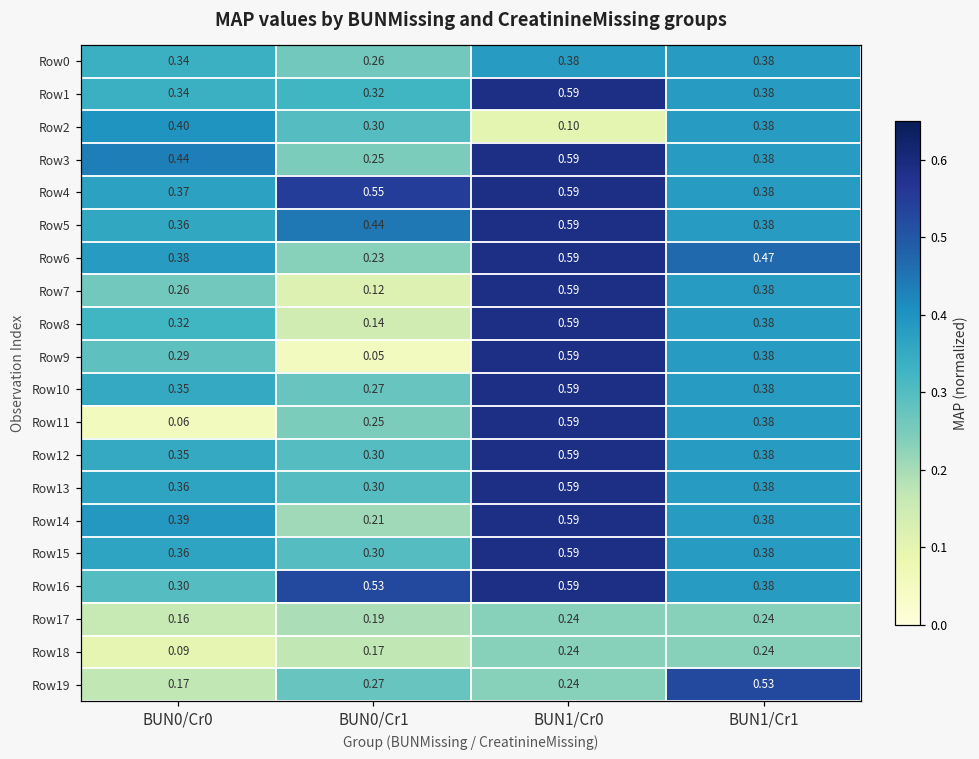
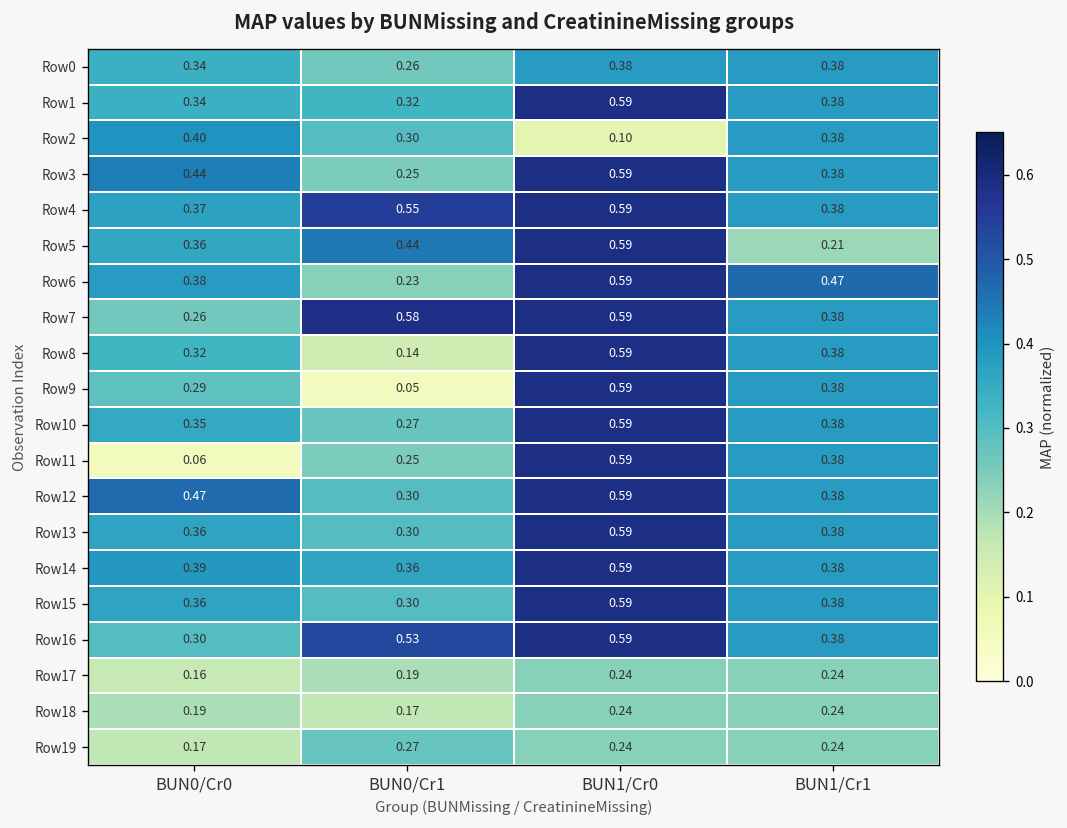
  {
    "Row0": {
      "BUN0/Cr0": 0.34,
      "BUN0/Cr1": 0.26,
      "BUN1/Cr0": 0.38,
      "BUN1/Cr1": 0.38
    },
    "Row1": {
      "BUN0/Cr0": 0.34,
      "BUN0/Cr1": 0.32,
      "BUN1/Cr0": 0.59,
      "BUN1/Cr1": 0.38
    },
    "Row2": {
      "BUN0/Cr0": 0.40,
      "BUN0/Cr1": 0.30,
      "BUN1/Cr0": 0.10,
      "BUN1/Cr1": 0.38
    },
    "Row3": {
      "BUN0/Cr0": 0.44,
      "BUN0/Cr1": 0.25,
      "BUN1/Cr0": 0.59,
      "BUN1/Cr1": 0.38
    },
    "Row4": {
      "BUN0/Cr0": 0.37,
      "BUN0/Cr1": 0.55,
      "BUN1/Cr0": 0.59,
      "BUN1/Cr1": 0.38
    },
    "Row5": {
      "BUN0/Cr0": 0.36,
      "BUN0/Cr1": 0.44,
      "BUN1/Cr0": 0.59,
-     "BUN1/Cr1": 0.38
+     "BUN1/Cr1": 0.21
    },
    "Row6": {
      "BUN0/Cr0": 0.38,
      "BUN0/Cr1": 0.23,
      "BUN1/Cr0": 0.59,
      "BUN1/Cr1": 0.47
    },
    "Row7": {
      "BUN0/Cr0": 0.26,
-     "BUN0/Cr1": 0.12,
+     "BUN0/Cr1": 0.58,
      "BUN1/Cr0": 0.59,
      "BUN1/Cr1": 0.38
    },
    "Row8": {
      "BUN0/Cr0": 0.32,
      "BUN0/Cr1": 0.14,
      "BUN1/Cr0": 0.59,
      "BUN1/Cr1": 0.38
    },
    "Row9": {
      "BUN0/Cr0": 0.29,
      "BUN0/Cr1": 0.05,
      "BUN1/Cr0": 0.59,
      "BUN1/Cr1": 0.38
    },
    "Row10": {
      "BUN0/Cr0": 0.35,
      "BUN0/Cr1": 0.27,
      "BUN1/Cr0": 0.59,
      "BUN1/Cr1": 0.38
    },
    "Row11": {
      "BUN0/Cr0": 0.06,
      "BUN0/Cr1": 0.25,
      "BUN1/Cr0": 0.59,
      "BUN1/Cr1": 0.38
    },
    "Row12": {
-     "BUN0/Cr0": 0.35,
+     "BUN0/Cr0": 0.47,
      "BUN0/Cr1": 0.30,
      "BUN1/Cr0": 0.59,
      "BUN1/Cr1": 0.38
    },
    "Row13": {
      "BUN0/Cr0": 0.36,
      "BUN0/Cr1": 0.30,
      "BUN1/Cr0": 0.59,
      "BUN1/Cr1": 0.38
    },
    "Row14": {
      "BUN0/Cr0": 0.39,
-     "BUN0/Cr1": 0.21,
+     "BUN0/Cr1": 0.36,
      "BUN1/Cr0": 0.59,
      "BUN1/Cr1": 0.38
    },
    "Row15": {
      "BUN0/Cr0": 0.36,
      "BUN0/Cr1": 0.30,
      "BUN1/Cr0": 0.59,
      "BUN1/Cr1": 0.38
    },
    "Row16": {
      "BUN0/Cr0": 0.30,
      "BUN0/Cr1": 0.53,
      "BUN1/Cr0": 0.59,
      "BUN1/Cr1": 0.38
    },
    "Row17": {
      "BUN0/Cr0": 0.16,
      "BUN0/Cr1": 0.19,
      "BUN1/Cr0": 0.24,
      "BUN1/Cr1": 0.24
    },
    "Row18": {
-     "BUN0/Cr0": 0.09,
+     "BUN0/Cr0": 0.19,
      "BUN0/Cr1": 0.17,
      "BUN1/Cr0": 0.24,
      "BUN1/Cr1": 0.24
    },
    "Row19": {
      "BUN0/Cr0": 0.17,
      "BUN0/Cr1": 0.27,
      "BUN1/Cr0": 0.24,
-     "BUN1/Cr1": 0.53
+     "BUN1/Cr1": 0.24
    }
  }
